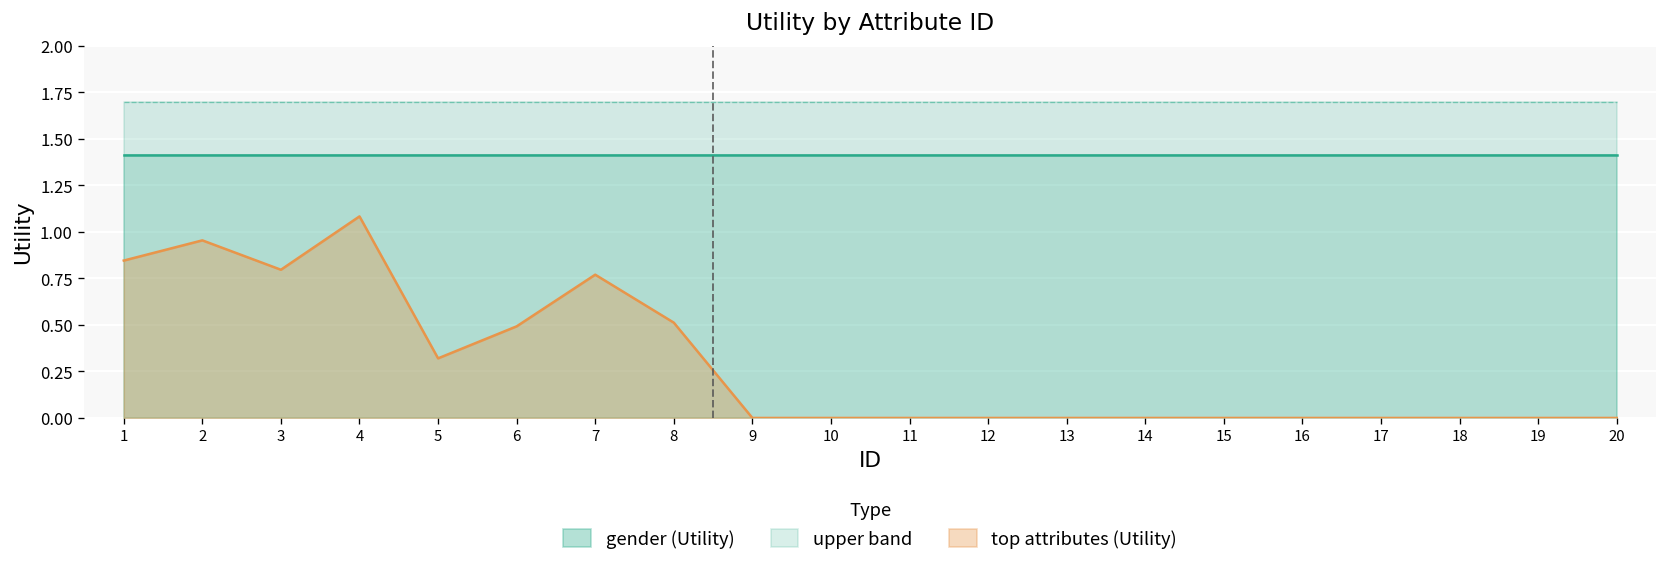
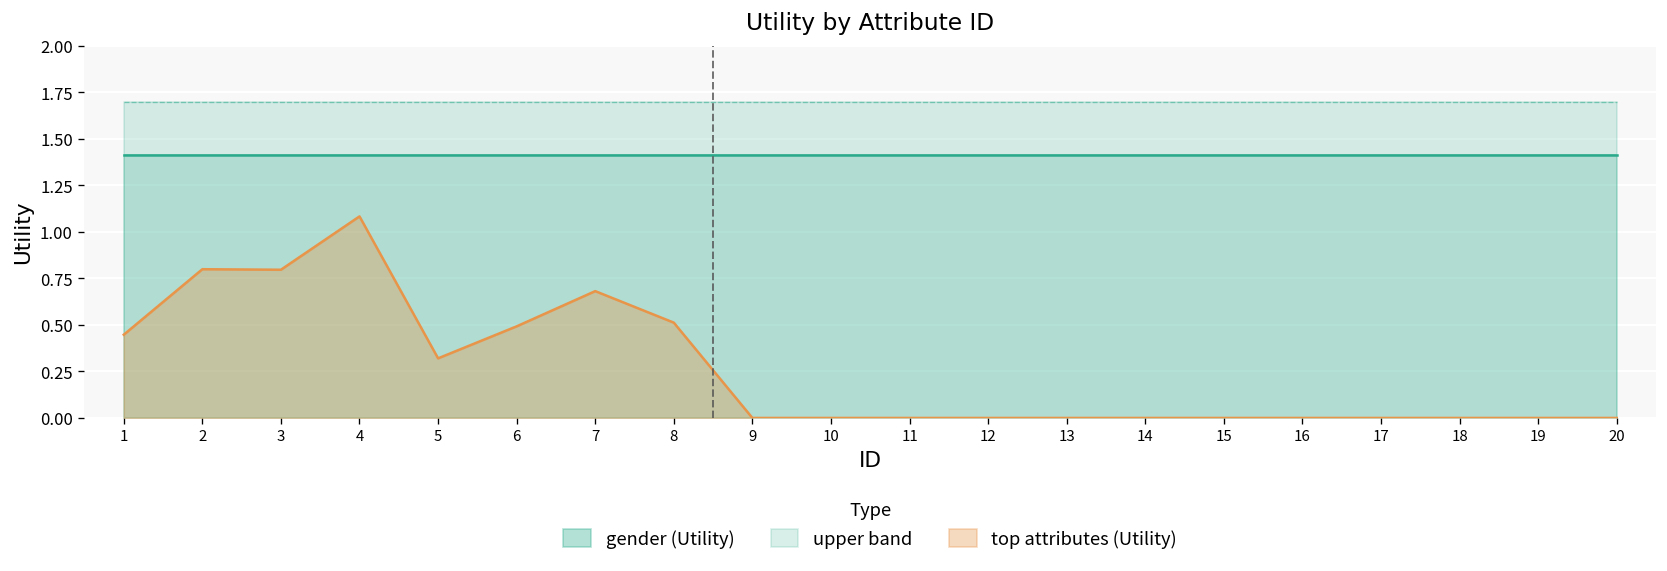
  {
    "top attributes (Utility)": {
-     "1": 0.85,
-     "2": 0.95,
+     "1": 0.45,
+     "2": 0.80,
      "3": 0.80,
      "4": 1.08,
      "5": 0.32,
      "6": 0.49,
-     "7": 0.77,
+     "7": 0.68,
      "8": 0.51,
      "9": 0.00,
      "10": 0.00,
      "11": 0.00,
      "12": 0.00,
      "13": 0.00,
      "14": 0.00,
      "15": 0.00,
      "16": 0.00,
      "17": 0.00,
      "18": 0.00,
      "19": 0.00,
      "20": 0.00
    }
  }
